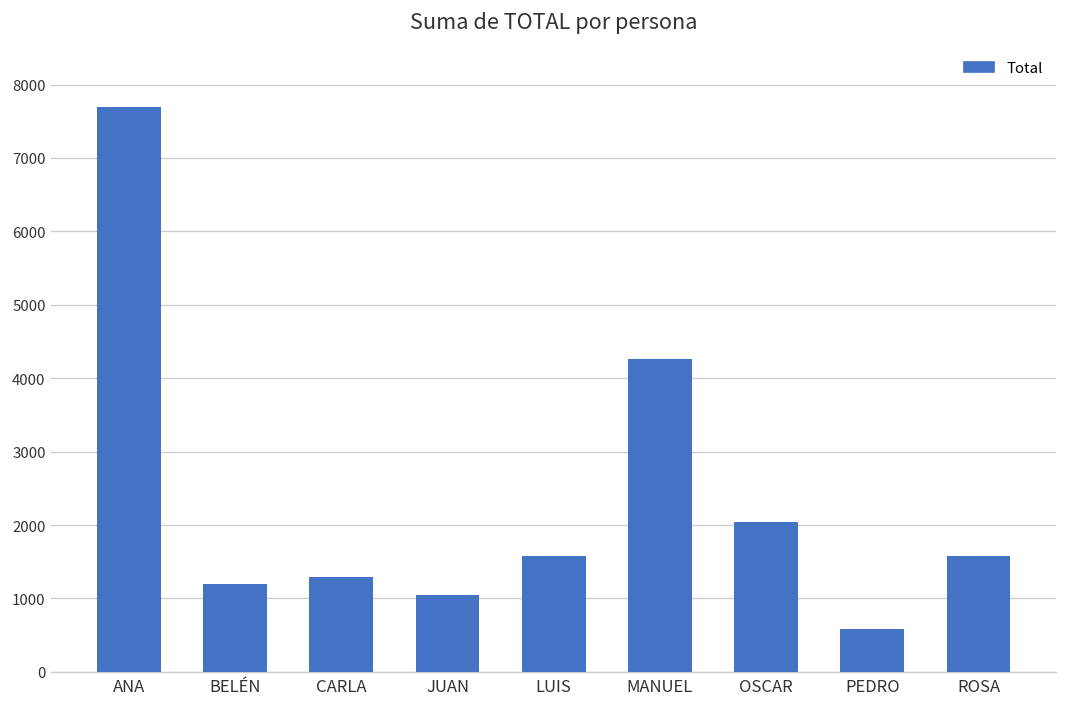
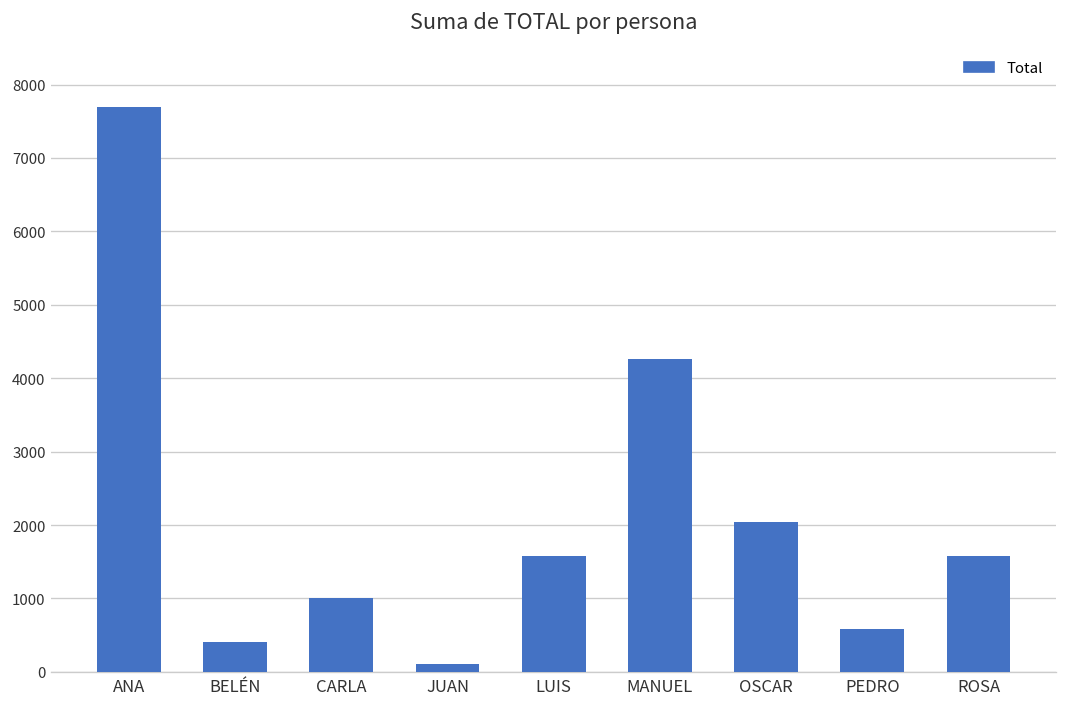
  {
    "ANA": 7700,
-   "BELÉN": 1200,
-   "CARLA": 1300,
-   "JUAN": 1100,
+   "BELÉN": 400,
+   "CARLA": 1000,
+   "JUAN": 100,
    "LUIS": 1600,
    "MANUEL": 4300,
    "OSCAR": 2000,
    "PEDRO": 600,
    "ROSA": 1600
  }
